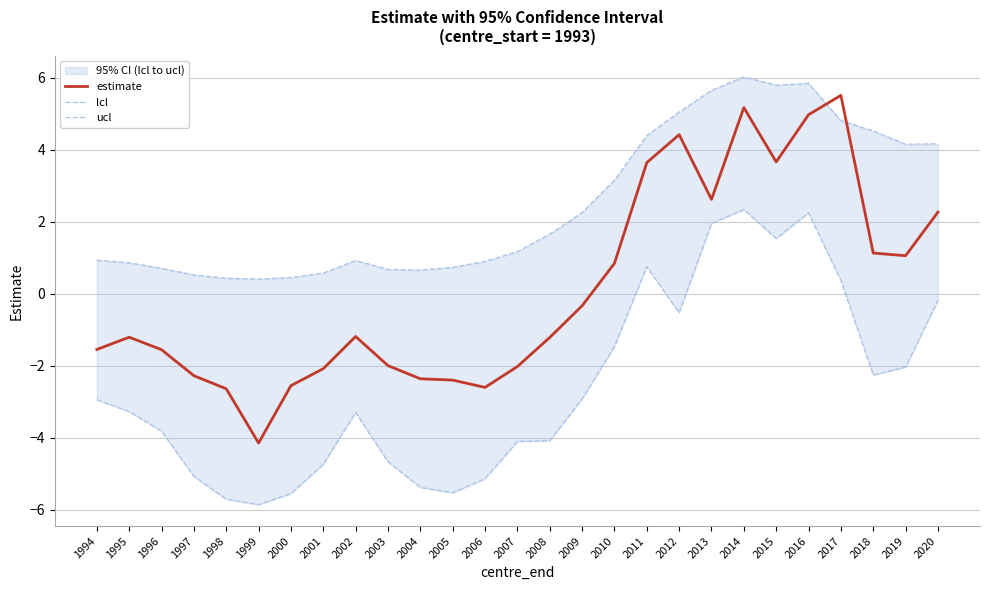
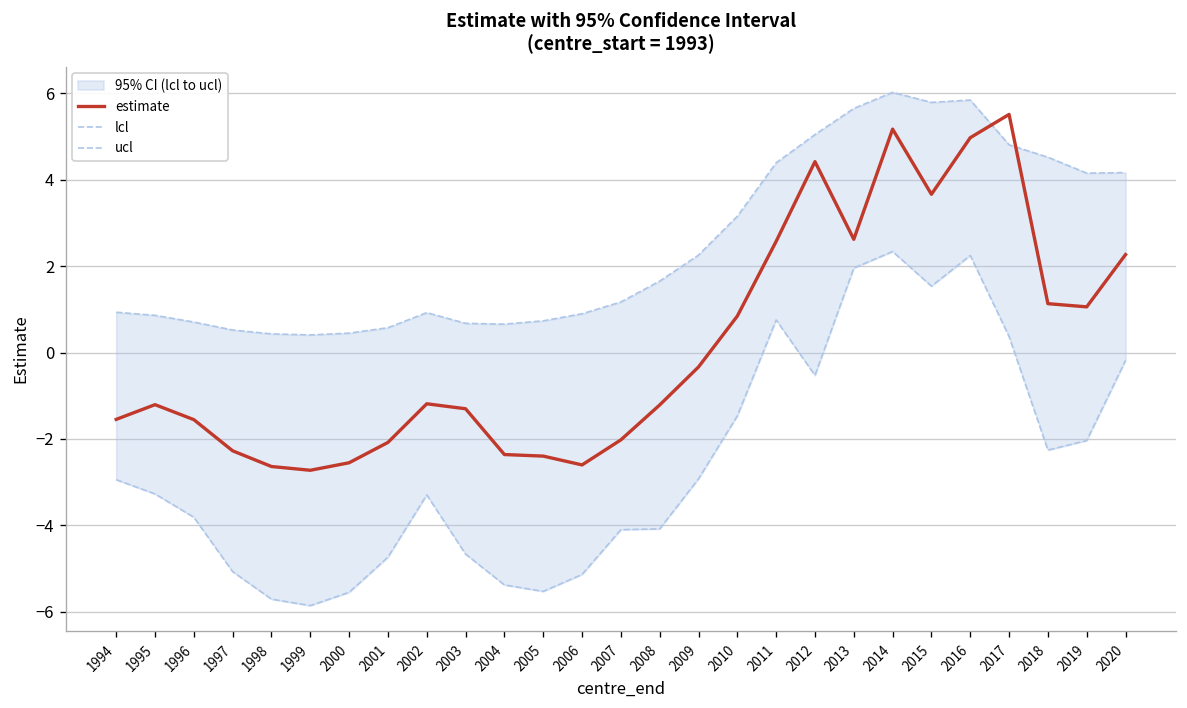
  {
    "estimate": {
      "1994": -1.5,
      "1995": -1.2,
      "1996": -1.6,
      "1997": -2.3,
      "1998": -2.6,
-     "1999": -4.1,
+     "1999": -2.7,
      "2000": -2.6,
      "2001": -2.1,
      "2002": -1.2,
-     "2003": -2.0,
+     "2003": -1.3,
      "2004": -2.4,
      "2005": -2.4,
      "2006": -2.6,
      "2007": -2.0,
      "2008": -1.2,
      "2009": -0.3,
      "2010": 0.8,
-     "2011": 3.6,
+     "2011": 2.6,
      "2012": 4.4,
      "2013": 2.6,
      "2014": 5.2,
      "2015": 3.7,
      "2016": 5.0,
      "2017": 5.5,
      "2018": 1.1,
      "2019": 1.1,
      "2020": 2.3
    }
  }
